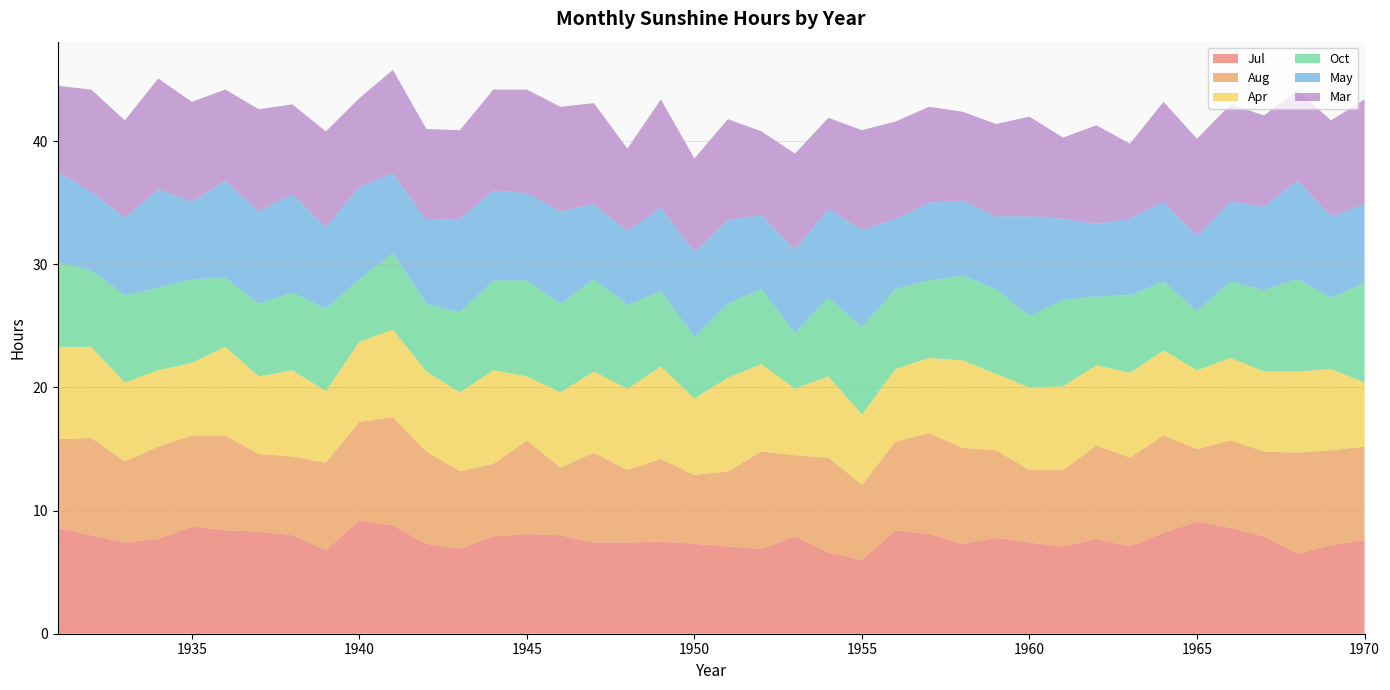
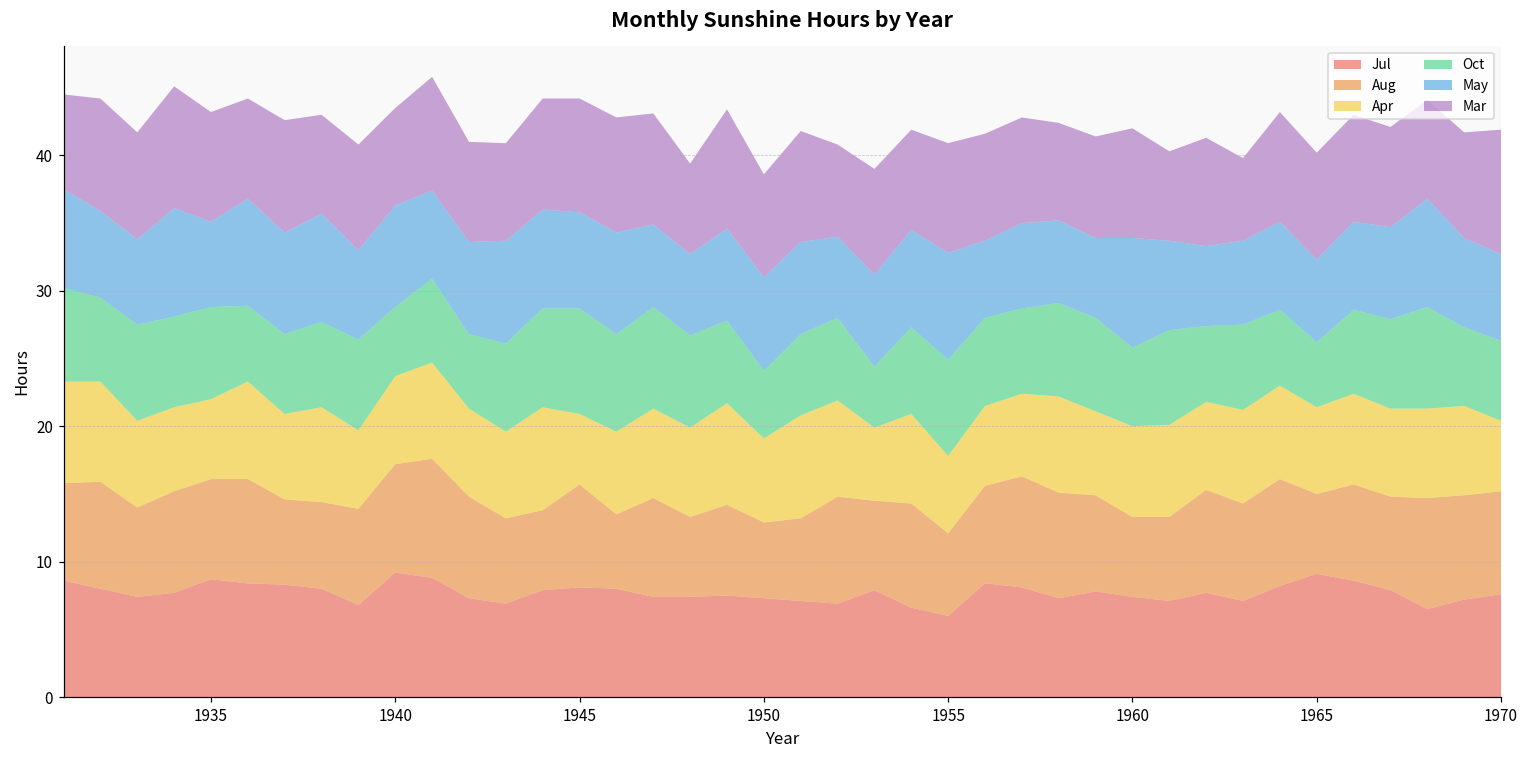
  {
    "Apr": {
      "1935": 5.9,
      "1940": 6.5,
      "1945": 5.2,
      "1950": 6.2,
      "1955": 5.7,
      "1960": 6.7,
      "1965": 6.4,
      "1970": 5.2
    },
    "Oct": {
      "1935": 6.8,
      "1940": 5.1,
      "1945": 7.8,
      "1950": 5.0,
      "1955": 7.1,
      "1960": 5.8,
      "1965": 4.8,
-     "1970": 8.1
+     "1970": 5.9
    },
    "May": {
      "1935": 6.3,
      "1940": 7.5,
      "1945": 7.1,
      "1950": 6.9,
      "1955": 7.9,
      "1960": 8.1,
      "1965": 6.1,
      "1970": 6.4
    },
    "Mar": {
      "1935": 8.1,
      "1940": 7.2,
      "1945": 8.4,
      "1950": 7.6,
      "1955": 8.1,
      "1960": 8.1,
      "1965": 7.9,
-     "1970": 8.5
+     "1970": 9.2
    }
  }
